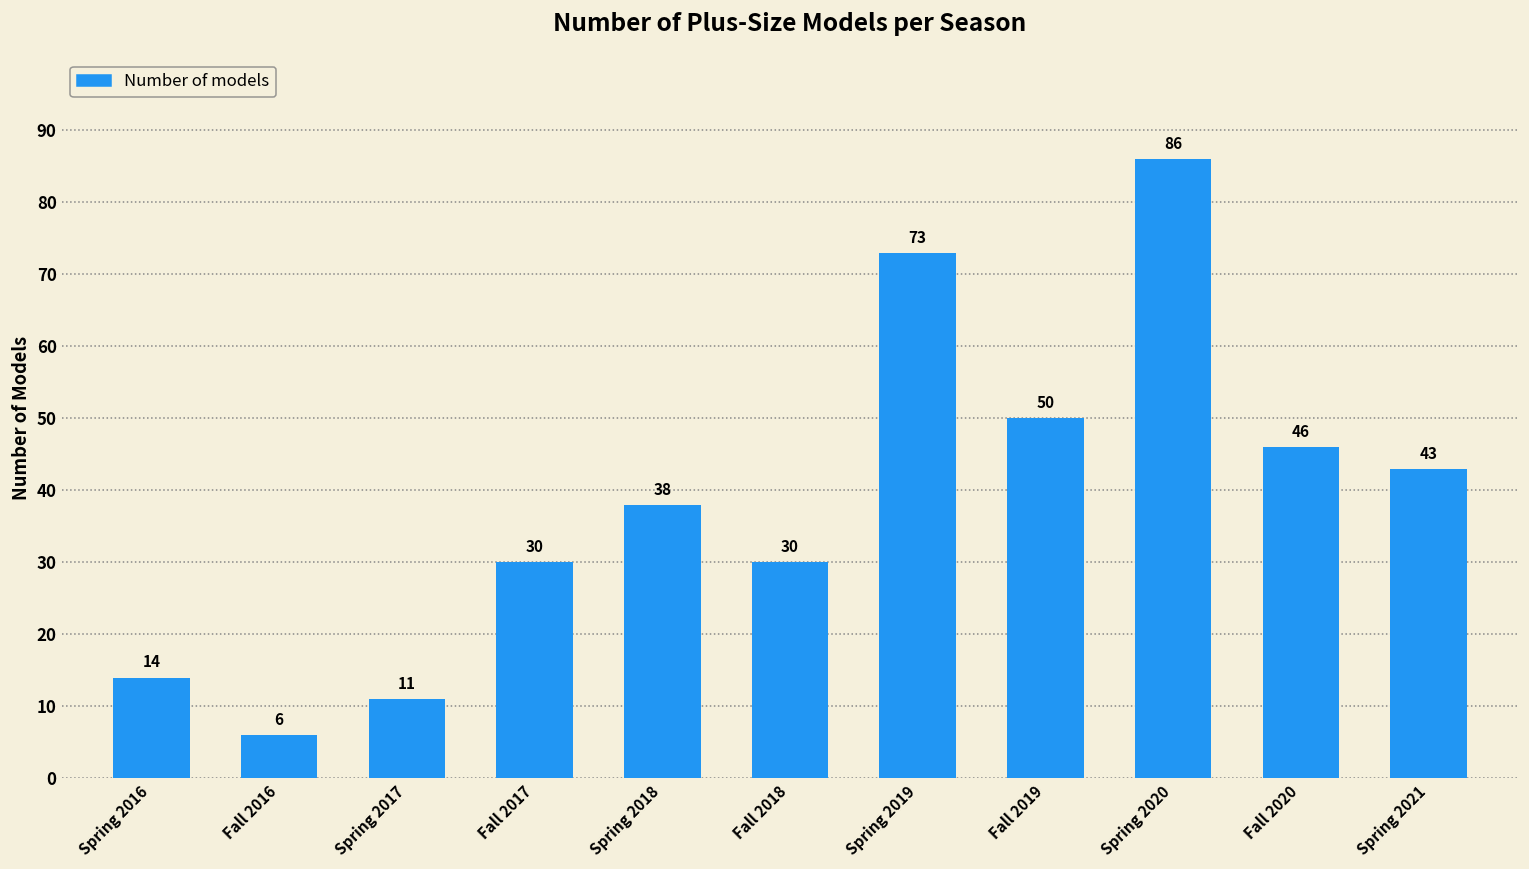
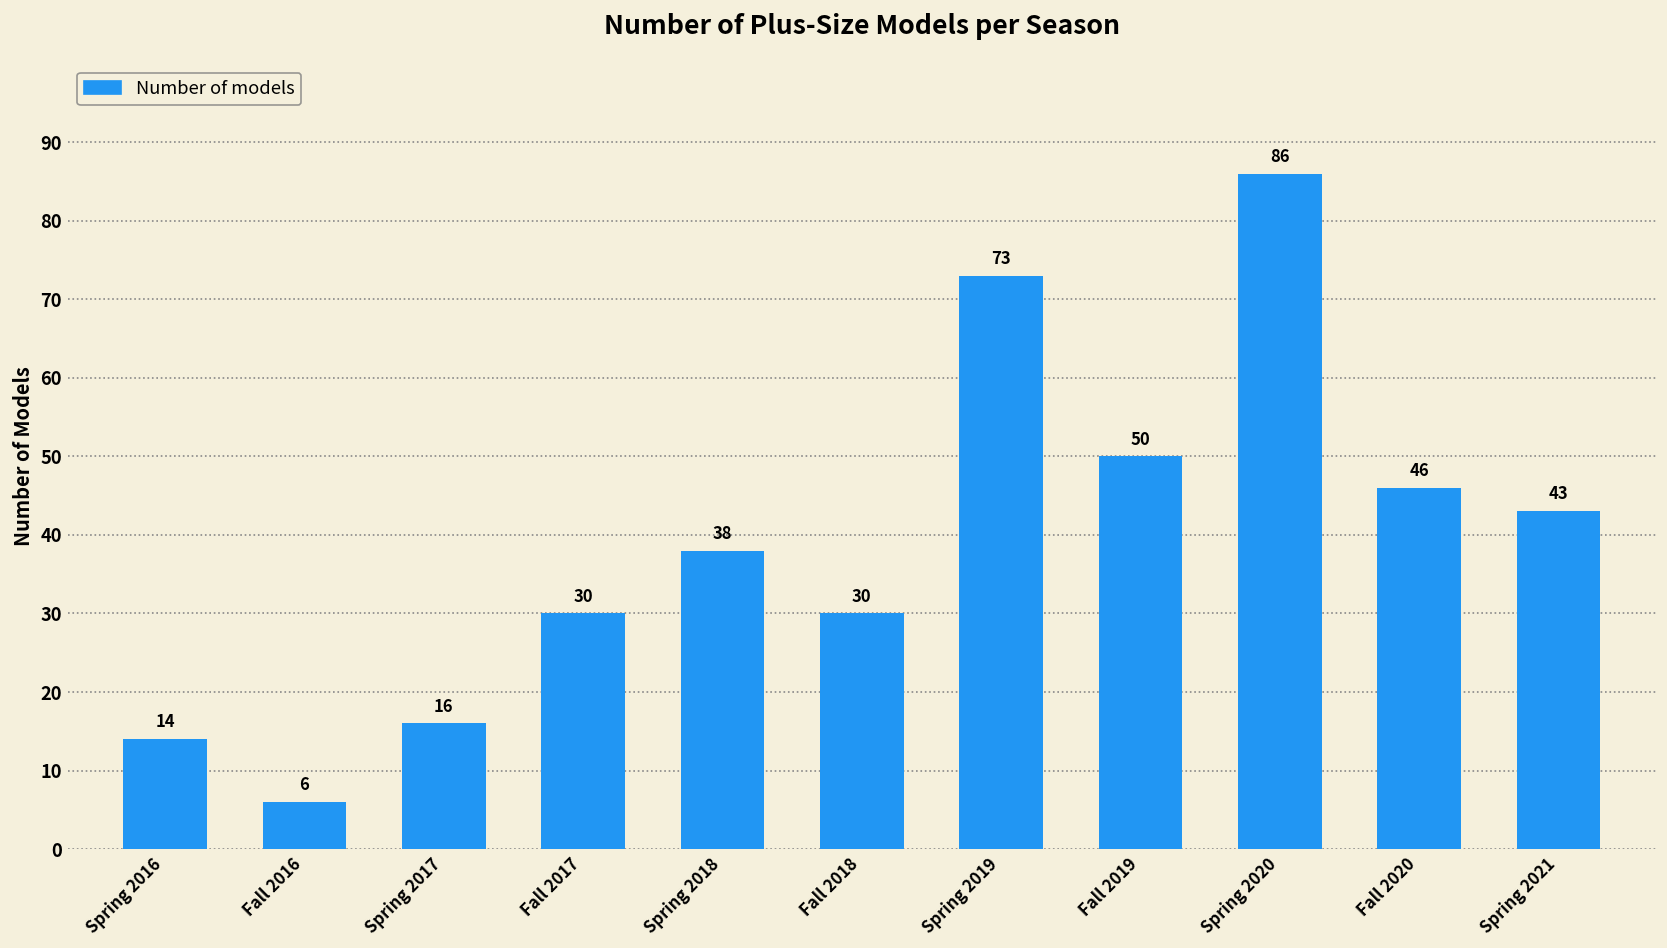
  {
    "Spring 2016": 14,
    "Fall 2016": 6,
-   "Spring 2017": 11,
+   "Spring 2017": 16,
    "Fall 2017": 30,
    "Spring 2018": 38,
    "Fall 2018": 30,
    "Spring 2019": 73,
    "Fall 2019": 50,
    "Spring 2020": 86,
    "Fall 2020": 46,
    "Spring 2021": 43
  }
